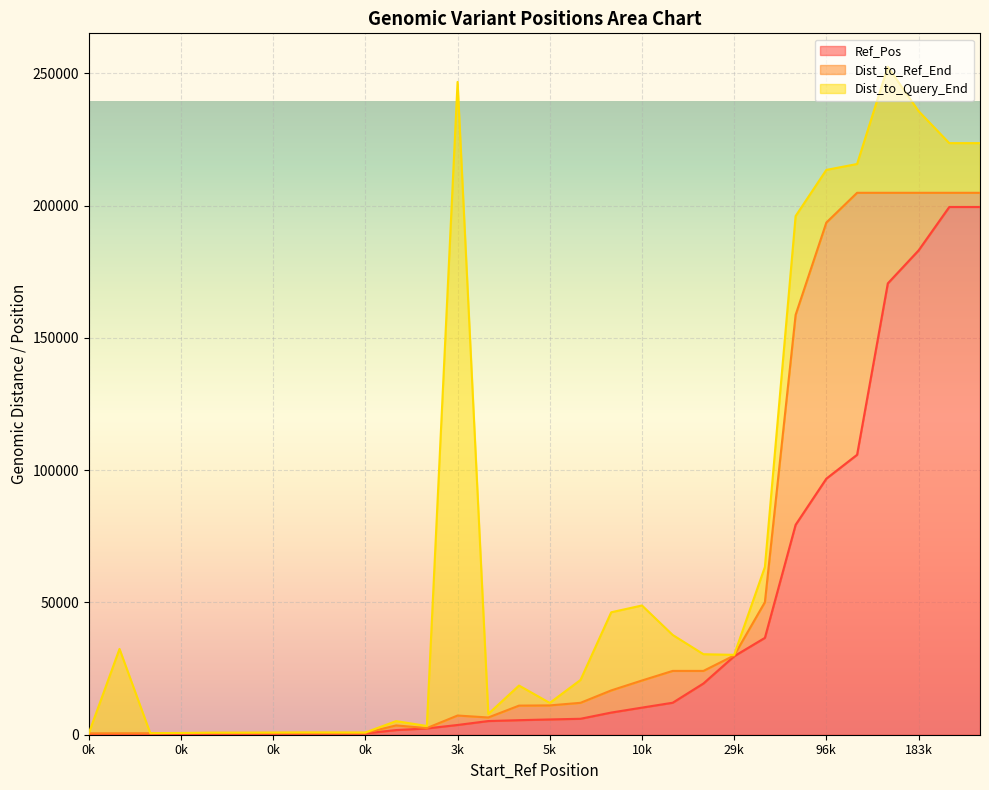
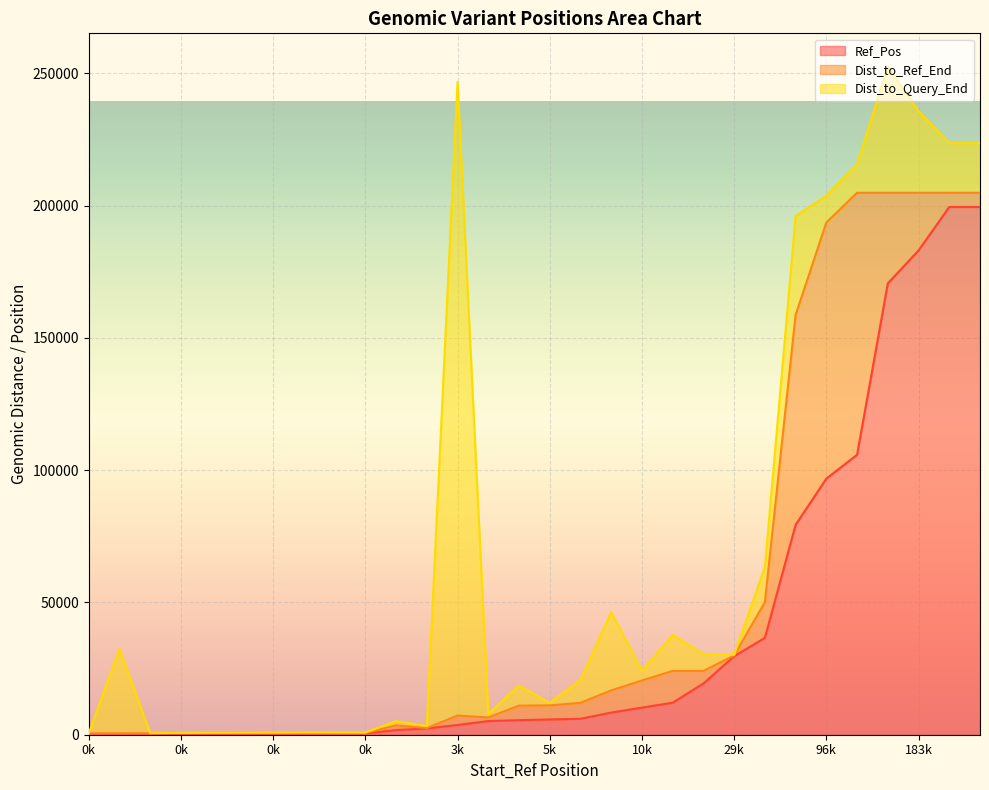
  {
    "Dist_to_Query_End": {
      "3k": 240000,
-     "10k": 28000,
-     "96k": 20000,
+     "10k": 4000,
+     "96k": 10000,
      "183k": 31000
    }
  }
